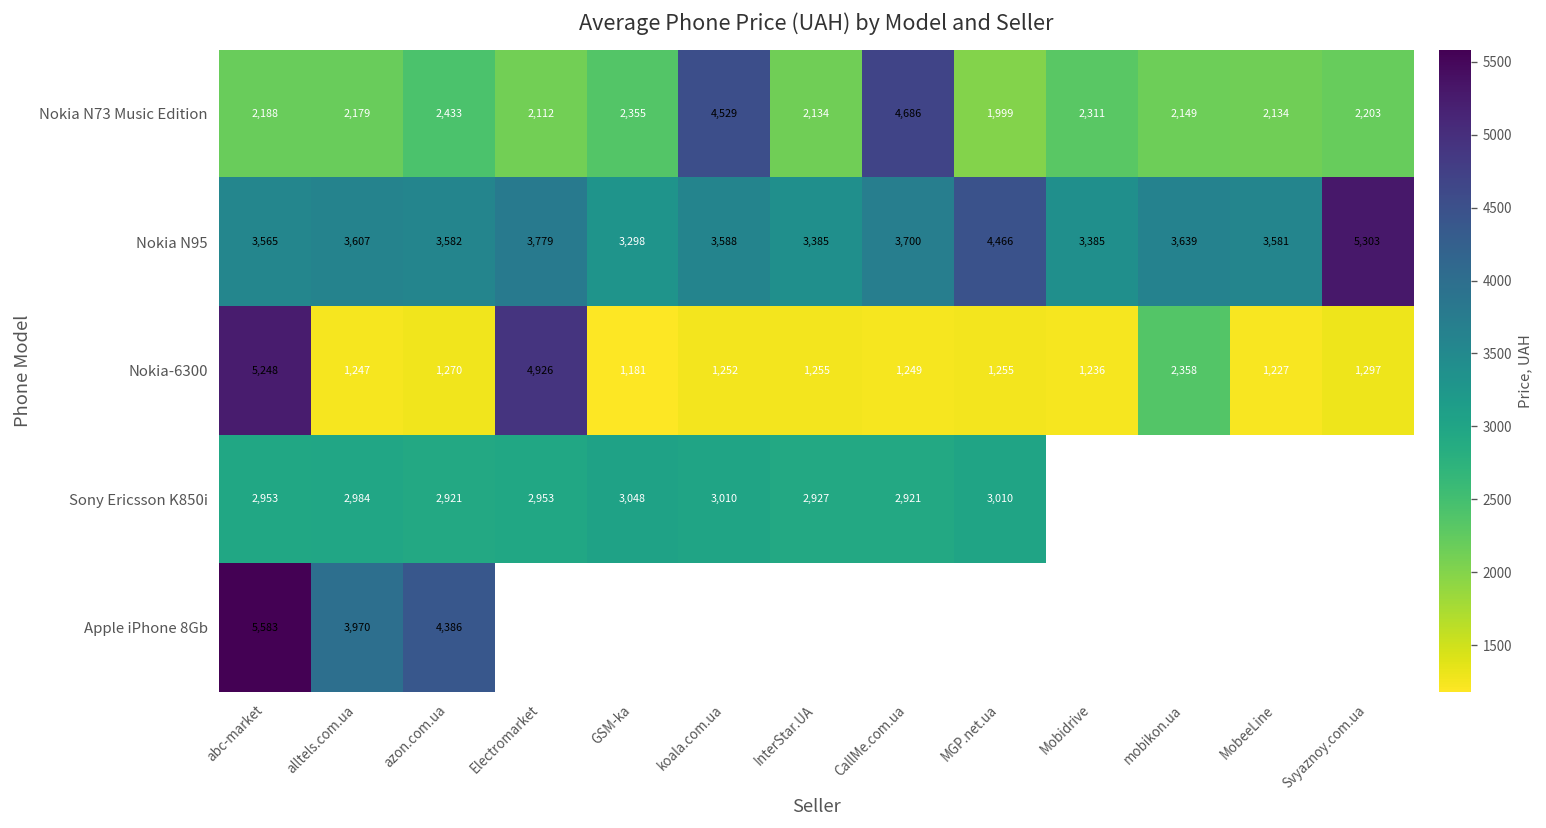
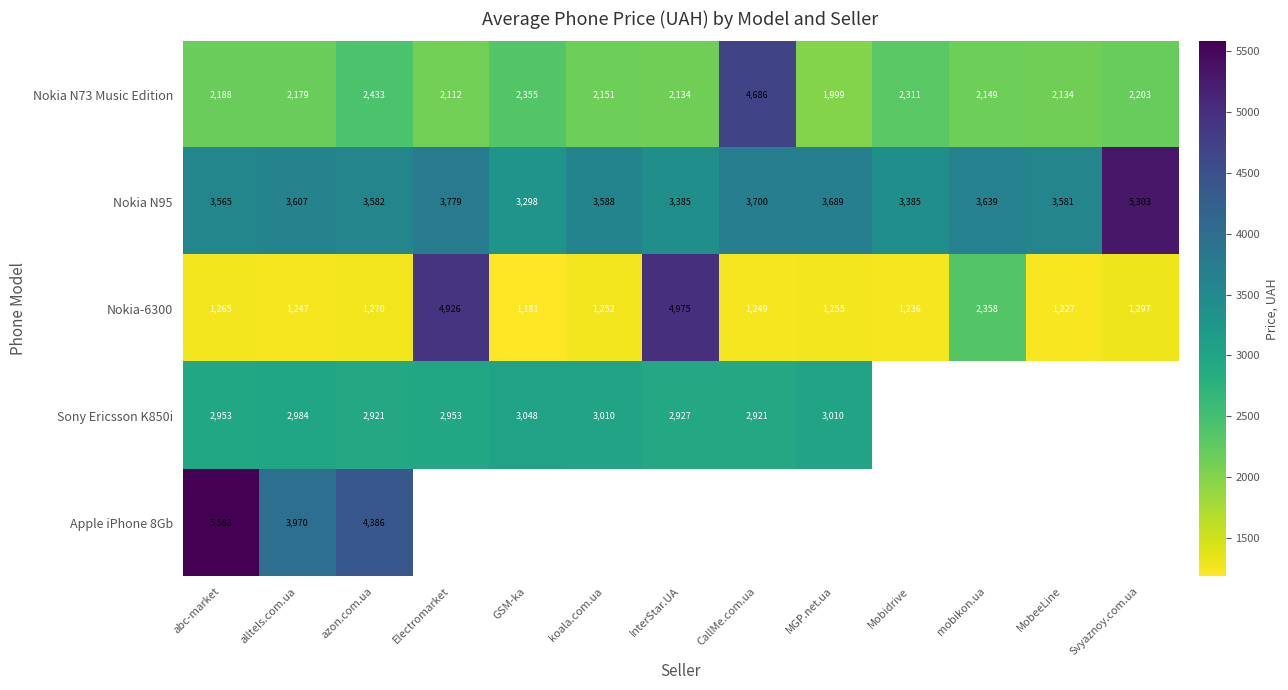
  {
    "Nokia N73 Music Edition": {
      "abc-market": "2,188",
      "alltels.com.ua": "2,179",
      "azon.com.ua": "2,433",
      "Electromarket": "2,112",
      "GSM-ka": "2,355",
-     "koala.com.ua": "4,529",
+     "koala.com.ua": "2,151",
      "InterStar.UA": "2,134",
      "CallMe.com.ua": "4,686",
      "MGP.net.ua": "1,999",
      "Mobidrive": "2,311",
      "mobikon.ua": "2,149",
      "MobeeLine": "2,134",
      "Svyaznoy.com.ua": "2,203"
    },
    "Nokia N95": {
      "abc-market": "3,565",
      "alltels.com.ua": "3,607",
      "azon.com.ua": "3,582",
      "Electromarket": "3,779",
      "GSM-ka": "3,298",
      "koala.com.ua": "3,588",
      "InterStar.UA": "3,385",
      "CallMe.com.ua": "3,700",
-     "MGP.net.ua": "4,466",
+     "MGP.net.ua": "3,689",
      "Mobidrive": "3,385",
      "mobikon.ua": "3,639",
      "MobeeLine": "3,581",
      "Svyaznoy.com.ua": "5,303"
    },
    "Nokia-6300": {
-     "abc-market": "5,248",
+     "abc-market": "1,265",
      "alltels.com.ua": "1,247",
      "azon.com.ua": "1,270",
      "Electromarket": "4,926",
      "GSM-ka": "1,181",
      "koala.com.ua": "1,252",
-     "InterStar.UA": "1,255",
+     "InterStar.UA": "4,975",
      "CallMe.com.ua": "1,249",
      "MGP.net.ua": "1,255",
      "Mobidrive": "1,236",
      "mobikon.ua": "2,358",
      "MobeeLine": "1,227",
      "Svyaznoy.com.ua": "1,297"
    },
    "Sony Ericsson K850i": {
      "abc-market": "2,953",
      "alltels.com.ua": "2,984",
      "azon.com.ua": "2,921",
      "Electromarket": "2,953",
      "GSM-ka": "3,048",
      "koala.com.ua": "3,010",
      "InterStar.UA": "2,927",
      "CallMe.com.ua": "2,921",
      "MGP.net.ua": "3,010"
    },
    "Apple iPhone 8Gb": {
      "abc-market": "5,583",
      "alltels.com.ua": "3,970",
      "azon.com.ua": "4,386"
    }
  }
